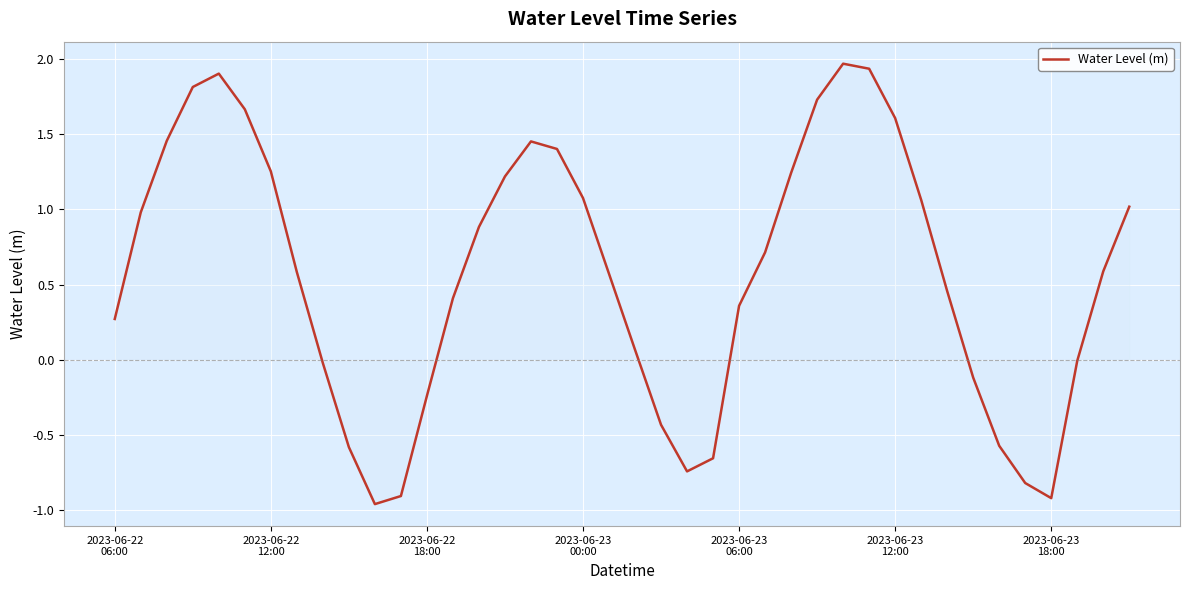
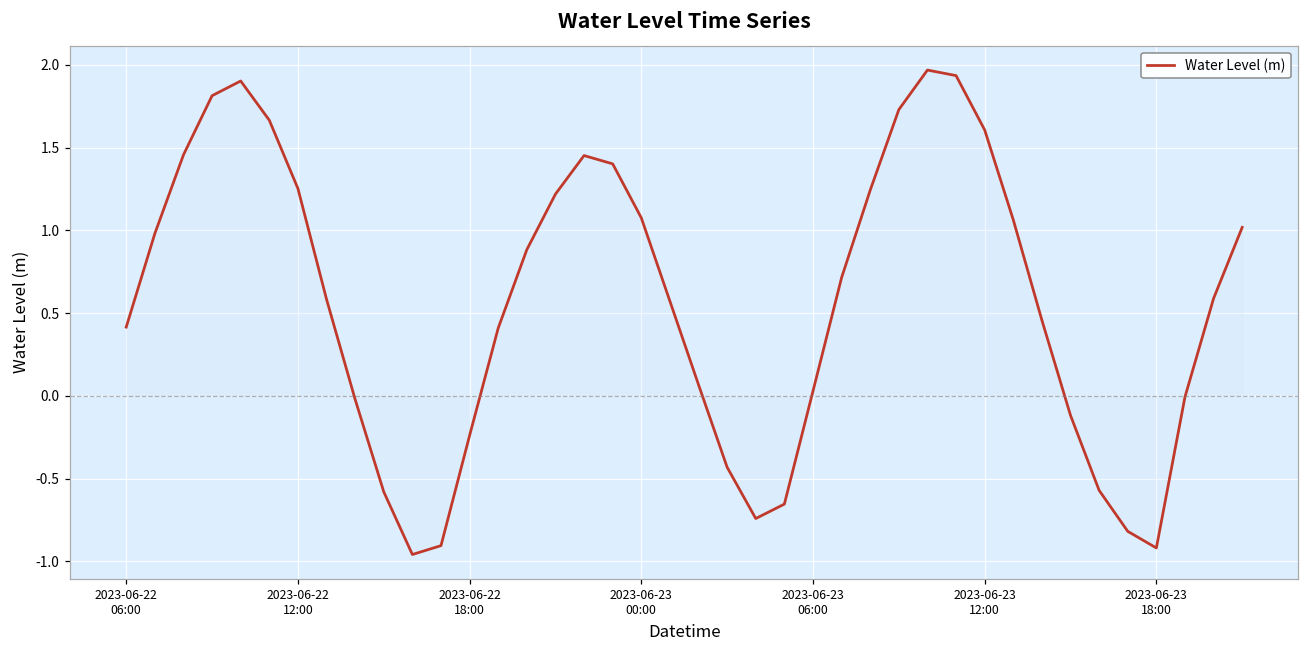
  {
    "Water Level (m)": {
-     "2023-06-22 06:00": 0.27,
+     "2023-06-22 06:00": 0.42,
      "2023-06-22 18:00": -0.24,
-     "2023-06-23 06:00": 0.36,
+     "2023-06-23 06:00": 0.03,
      "2023-06-23 18:00": -0.92
    }
  }
